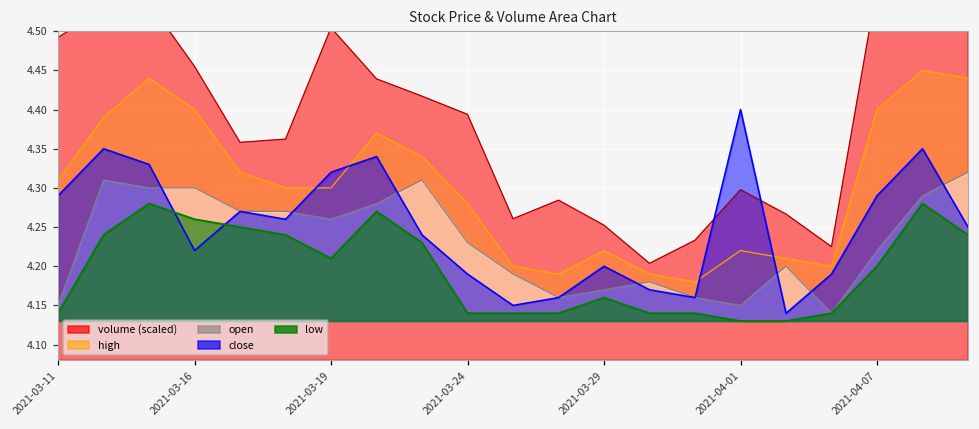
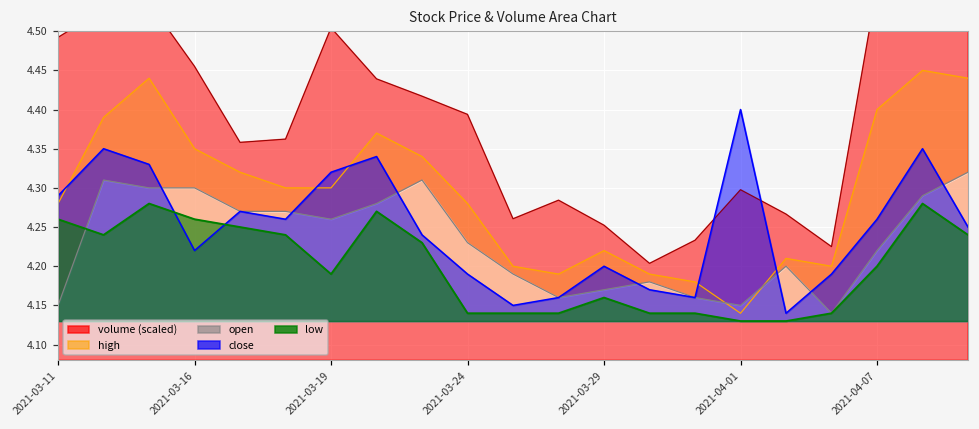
  {
    "high": {
-     "2021-03-11": 4.31,
-     "2021-03-16": 4.40,
+     "2021-03-11": 4.28,
+     "2021-03-16": 4.35,
      "2021-03-19": 4.30,
      "2021-03-24": 4.28,
      "2021-03-29": 4.22,
-     "2021-04-01": 4.22,
+     "2021-04-01": 4.14,
      "2021-04-07": 4.40
    },
    "close": {
      "2021-03-11": 4.29,
      "2021-03-16": 4.22,
      "2021-03-19": 4.32,
      "2021-03-24": 4.19,
      "2021-03-29": 4.20,
      "2021-04-01": 4.40,
-     "2021-04-07": 4.29
+     "2021-04-07": 4.26
    },
    "low": {
-     "2021-03-11": 4.14,
+     "2021-03-11": 4.26,
      "2021-03-16": 4.26,
-     "2021-03-19": 4.21,
+     "2021-03-19": 4.19,
      "2021-03-24": 4.14,
      "2021-03-29": 4.16,
      "2021-04-01": 4.13,
      "2021-04-07": 4.20
    }
  }
